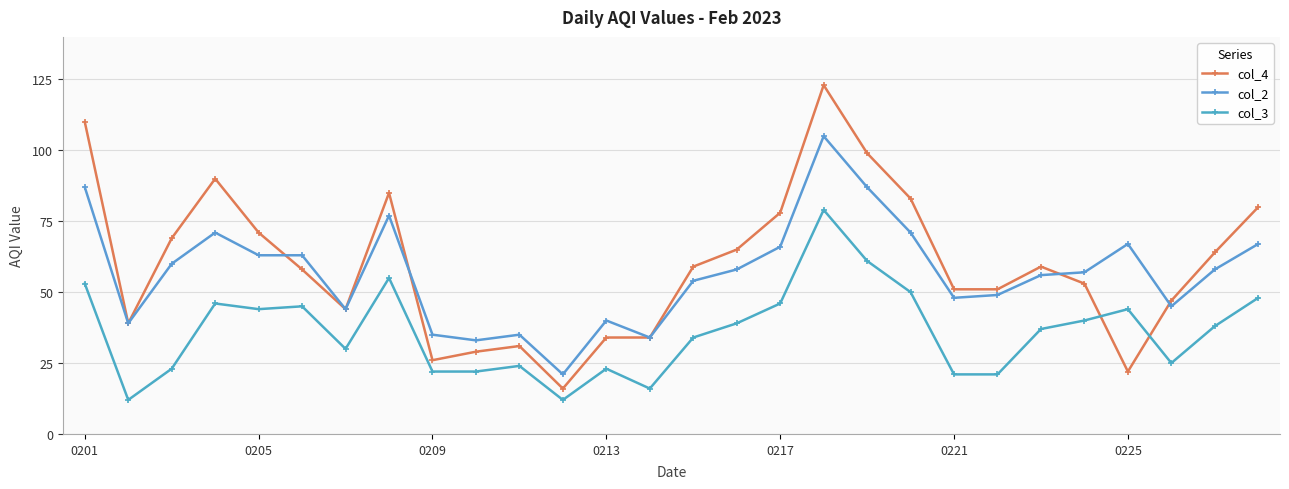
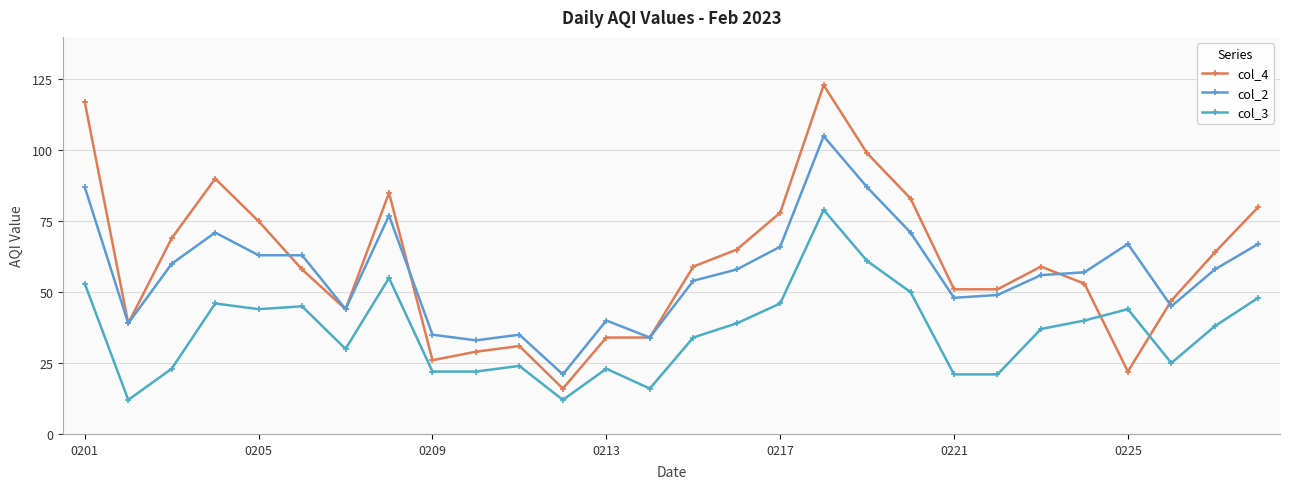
  {
    "col_4": {
-     "0201": 110,
-     "0205": 71,
+     "0201": 117,
+     "0205": 75,
      "0209": 26,
      "0213": 34,
      "0217": 78,
      "0221": 51,
      "0225": 22
    }
  }
